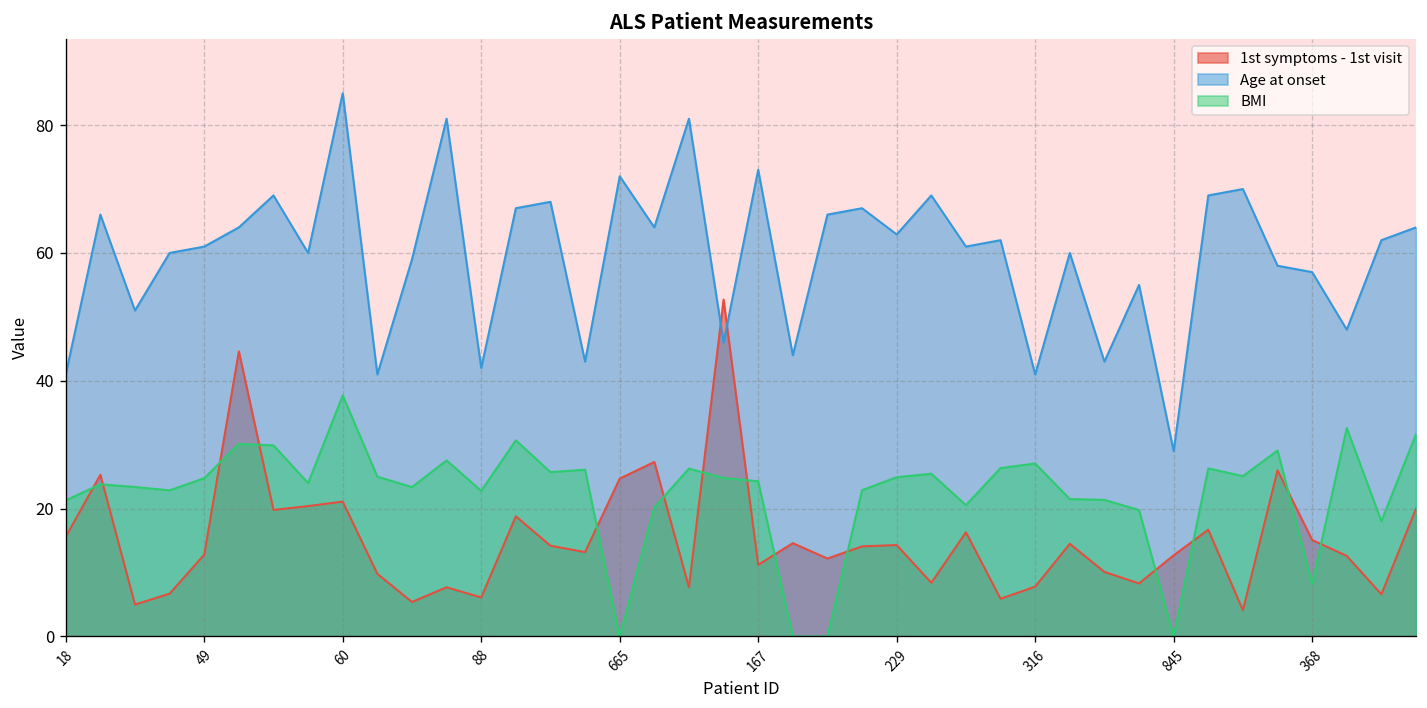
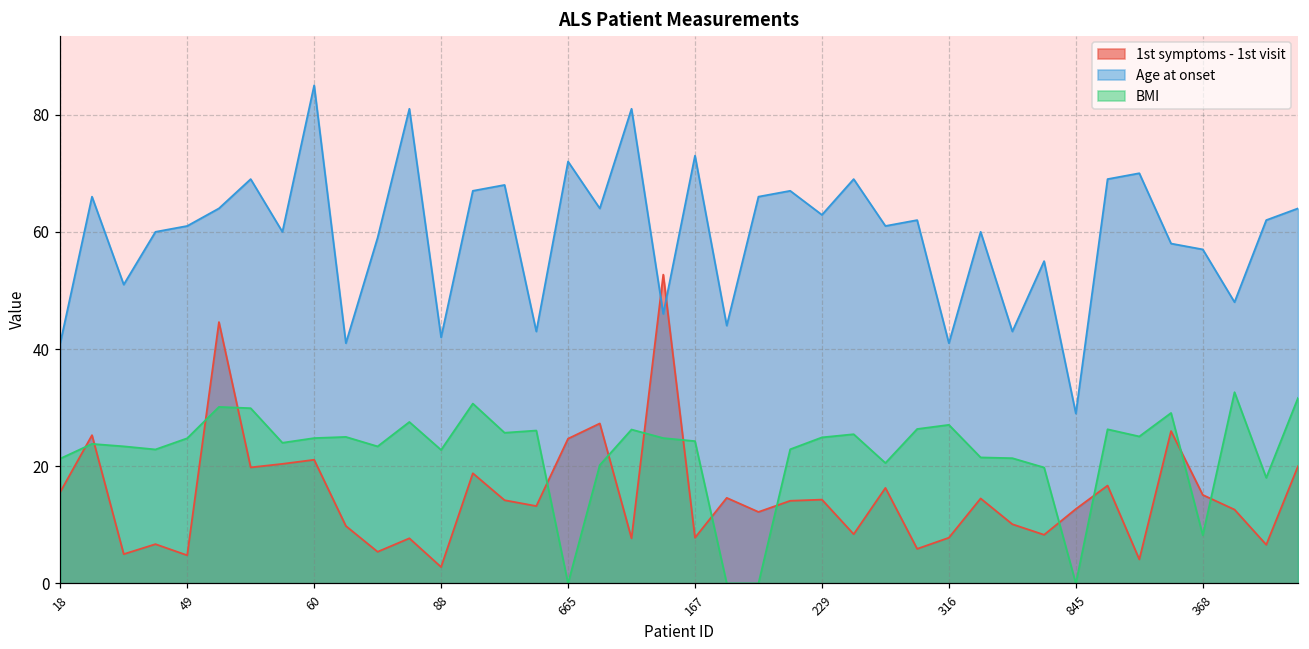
  {
    "1st symptoms - 1st visit": {
      "18": 16,
-     "49": 13,
+     "49": 5,
      "60": 21,
-     "88": 6,
+     "88": 3,
      "665": 25,
-     "167": 11,
+     "167": 8,
      "229": 14,
      "316": 8,
      "845": 13,
      "368": 15
    },
    "Age at onset": {
      "18": 41,
      "49": 61,
      "60": 85,
      "88": 42,
      "665": 72,
      "167": 73,
      "229": 63,
      "316": 41,
      "845": 29,
      "368": 57
    },
    "BMI": {
      "18": 21,
      "49": 25,
-     "60": 38,
+     "60": 25,
      "88": 23,
      "665": 0,
      "167": 24,
      "229": 25,
      "316": 27,
      "845": 0,
      "368": 8
    }
  }
